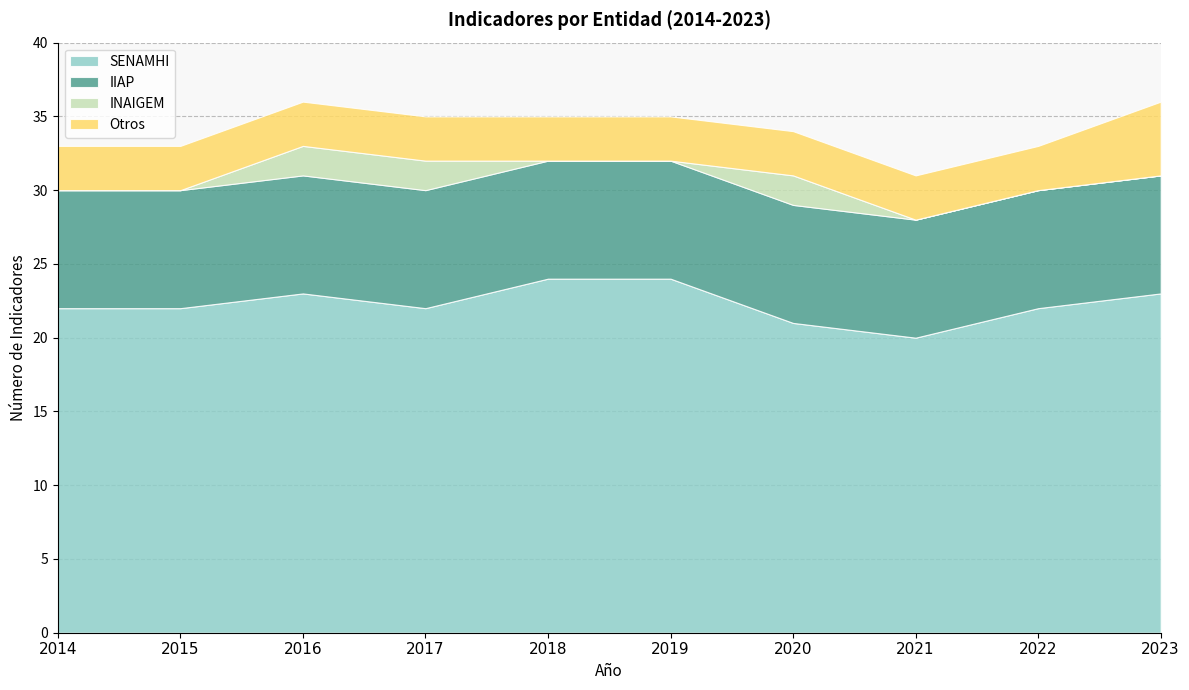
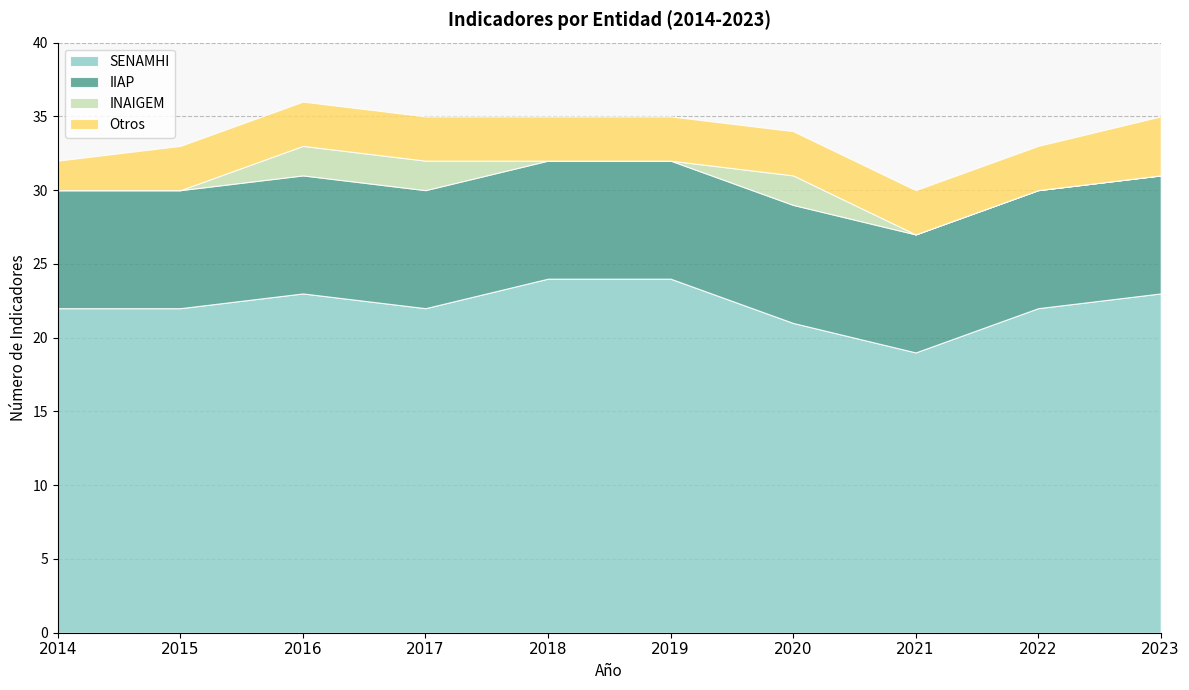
  {
    "SENAMHI": {
      "2014": 22,
      "2015": 22,
      "2016": 23,
      "2017": 22,
      "2018": 24,
      "2019": 24,
      "2020": 21,
-     "2021": 20,
+     "2021": 19,
      "2022": 22,
      "2023": 23
    },
    "IIAP": {
      "2016": 8,
      "2017": 8,
      "2020": 8
    },
    "INAIGEM": {
      "2016": 2,
      "2017": 2,
      "2020": 2
    },
    "Otros": {
-     "2014": 3,
+     "2014": 2,
      "2015": 3,
      "2016": 3,
      "2017": 3,
      "2018": 3,
      "2019": 3,
      "2020": 3,
      "2021": 3,
      "2022": 3,
-     "2023": 5
+     "2023": 4
    }
  }
